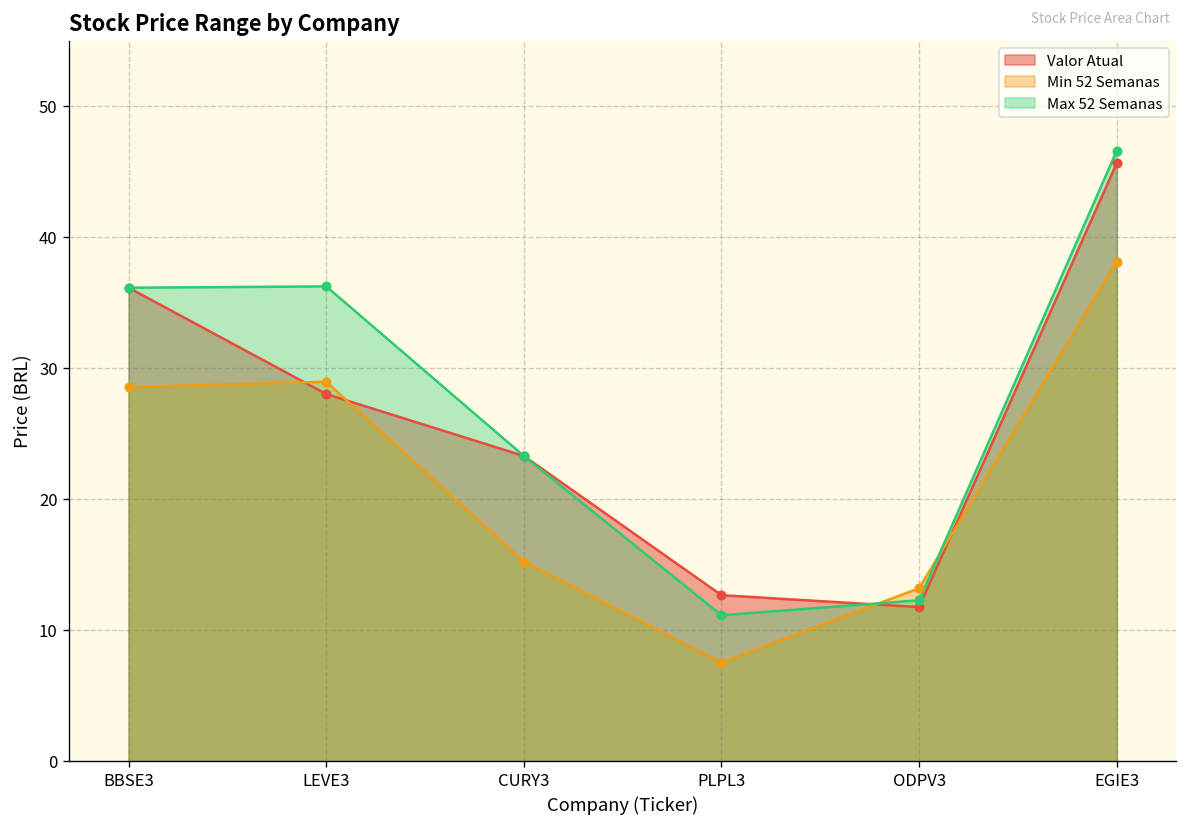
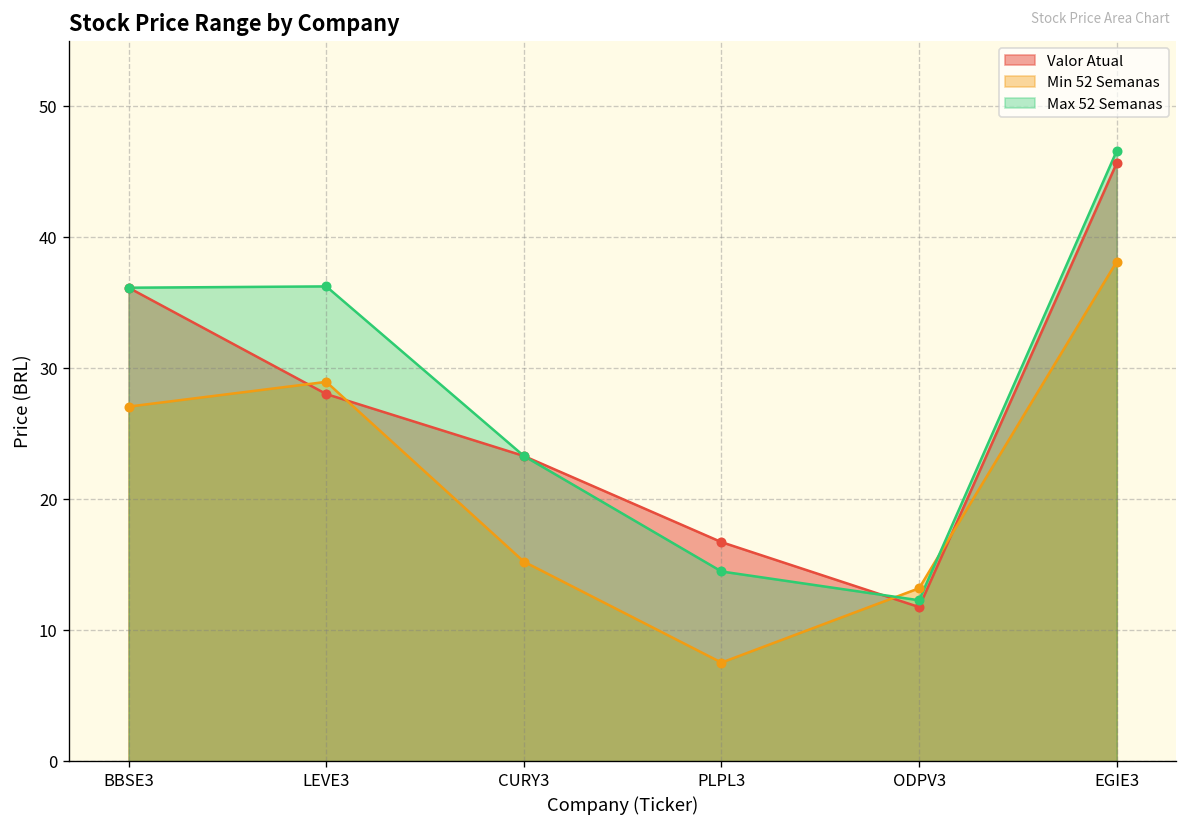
  {
    "Valor Atual": {
      "LEVE3": 28.0,
-     "PLPL3": 12.7,
+     "PLPL3": 16.7,
      "ODPV3": 11.8,
      "EGIE3": 45.7
    },
    "Min 52 Semanas": {
-     "BBSE3": 28.6,
+     "BBSE3": 27.1,
      "LEVE3": 29.0,
      "CURY3": 15.2,
      "PLPL3": 7.5,
      "ODPV3": 13.2,
      "EGIE3": 38.2
    },
    "Max 52 Semanas": {
      "LEVE3": 36.3,
-     "PLPL3": 11.2,
+     "PLPL3": 14.5,
      "ODPV3": 12.3,
      "EGIE3": 46.6
    }
  }
